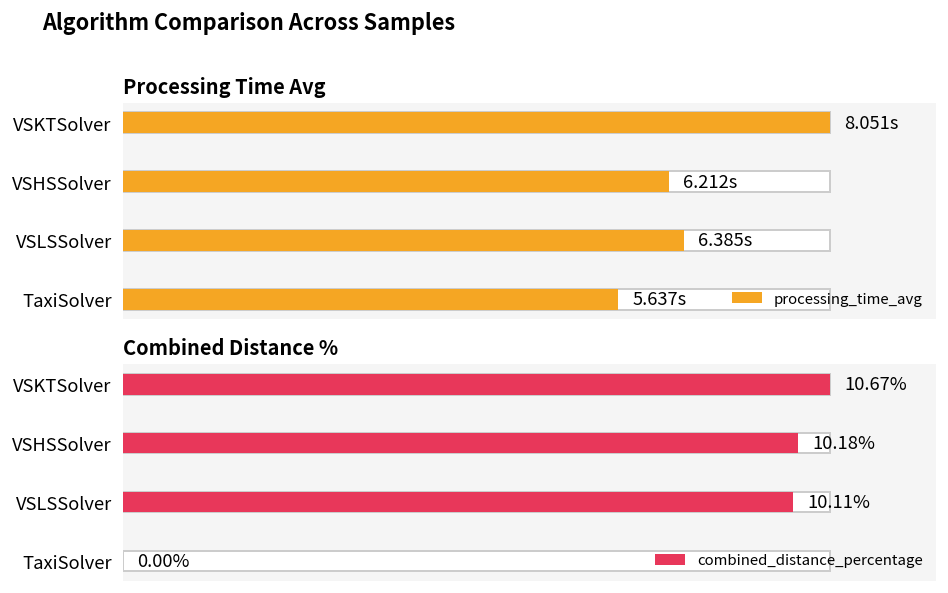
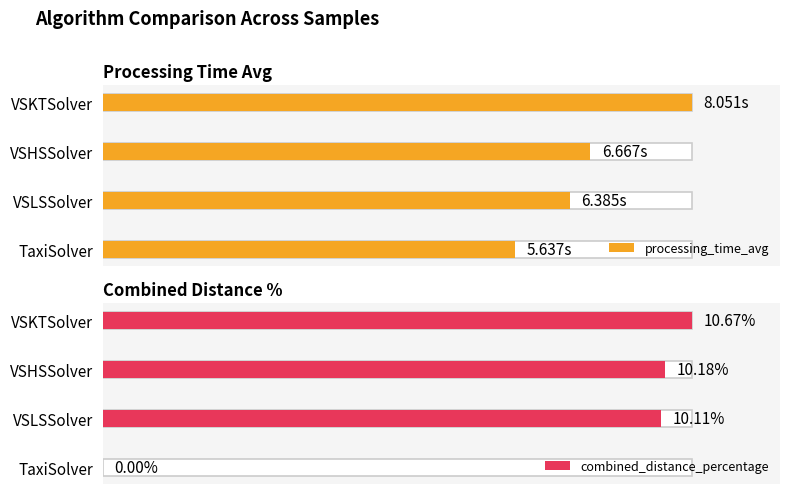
  {
    "Processing Time Avg": {
      "processing_time_avg": {
        "VSKTSolver": "8.051s",
-       "VSHSSolver": "6.212s"
+       "VSHSSolver": "6.667s"
      }
    },
    "Combined Distance %": {
      "combined_distance_percentage": {
        "VSKTSolver": "10.67%",
        "TaxiSolver": "0.00%"
      }
    }
  }
